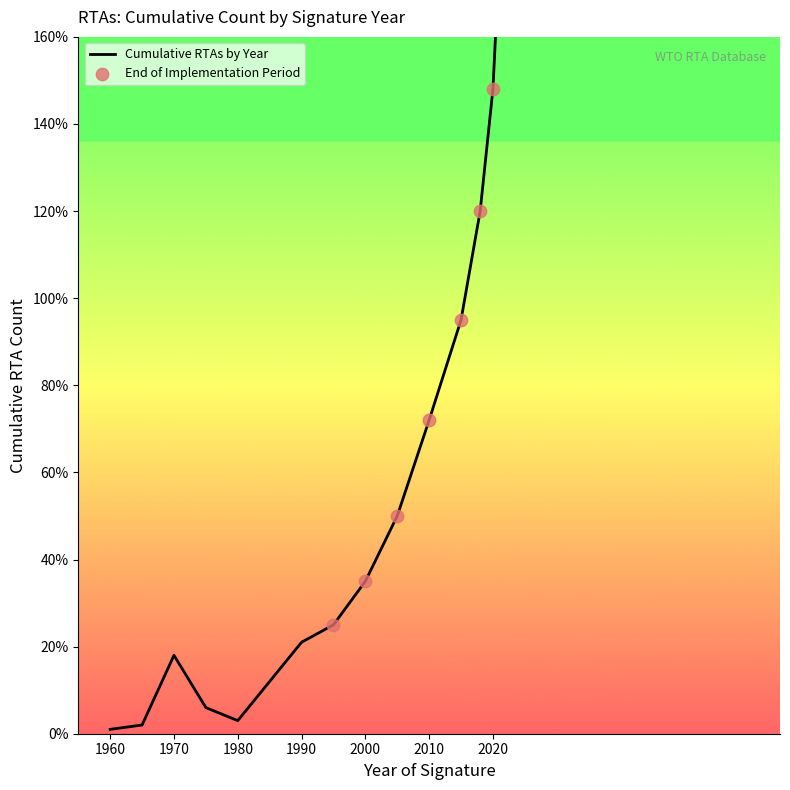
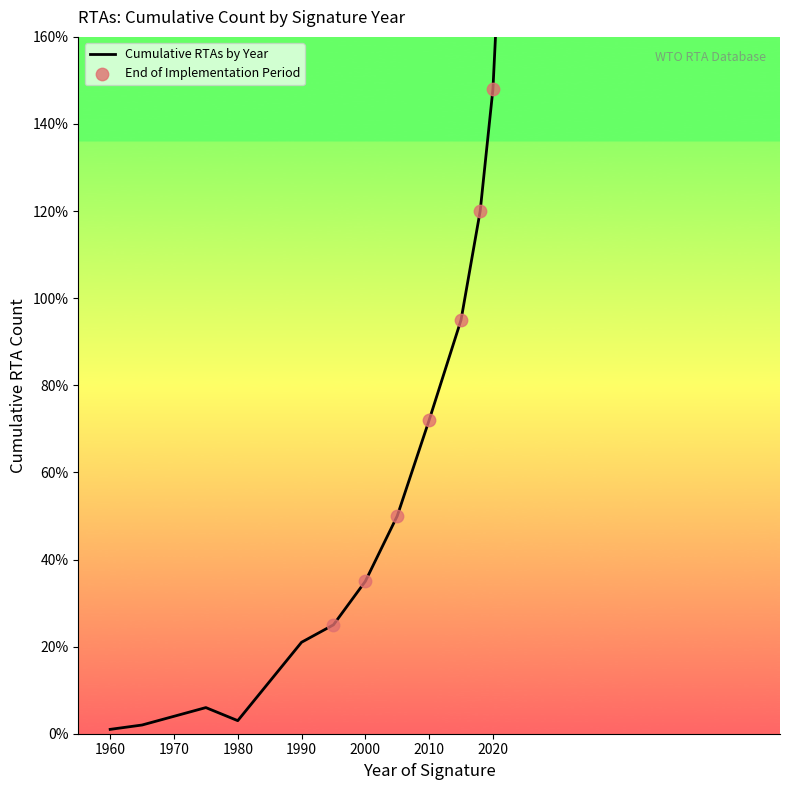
  {
    "Cumulative RTAs by Year": {
      "1960": "1%",
-     "1970": "18%",
+     "1970": "4%",
      "1980": "3%",
      "1990": "21%"
    }
  }
